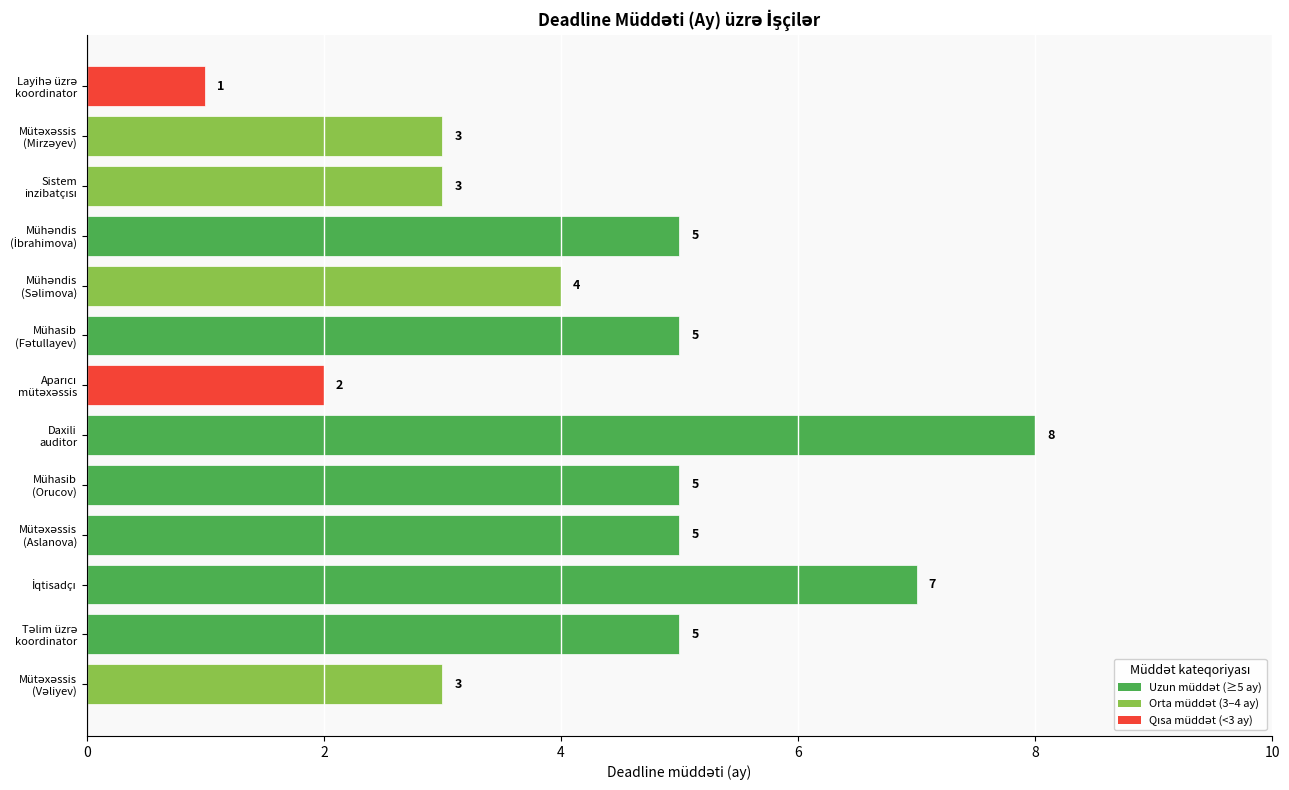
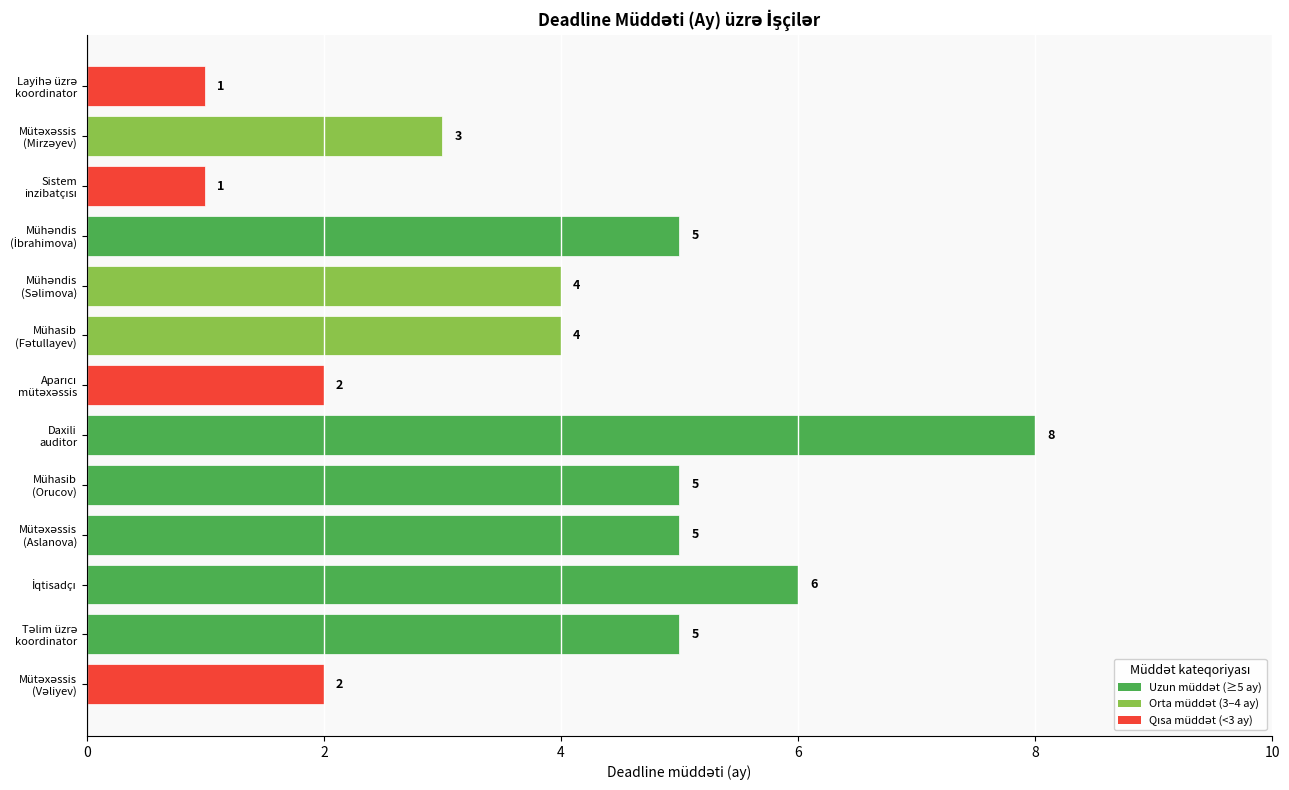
  {
    "Layihə üzrə koordinator": 1,
    "Mütəxəssis (Mirzəyev)": 3,
-   "Sistem inzibatçısı": 3,
+   "Sistem inzibatçısı": 1,
    "Mühəndis (İbrahimova)": 5,
    "Mühəndis (Səlimova)": 4,
-   "Mühasib (Fətullayev)": 5,
+   "Mühasib (Fətullayev)": 4,
    "Aparıcı mütəxəssis": 2,
    "Daxili auditor": 8,
    "Mühasib (Orucov)": 5,
    "Mütəxəssis (Aslanova)": 5,
-   "İqtisadçı": 7,
+   "İqtisadçı": 6,
    "Təlim üzrə koordinator": 5,
-   "Mütəxəssis (Vəliyev)": 3
+   "Mütəxəssis (Vəliyev)": 2
  }
